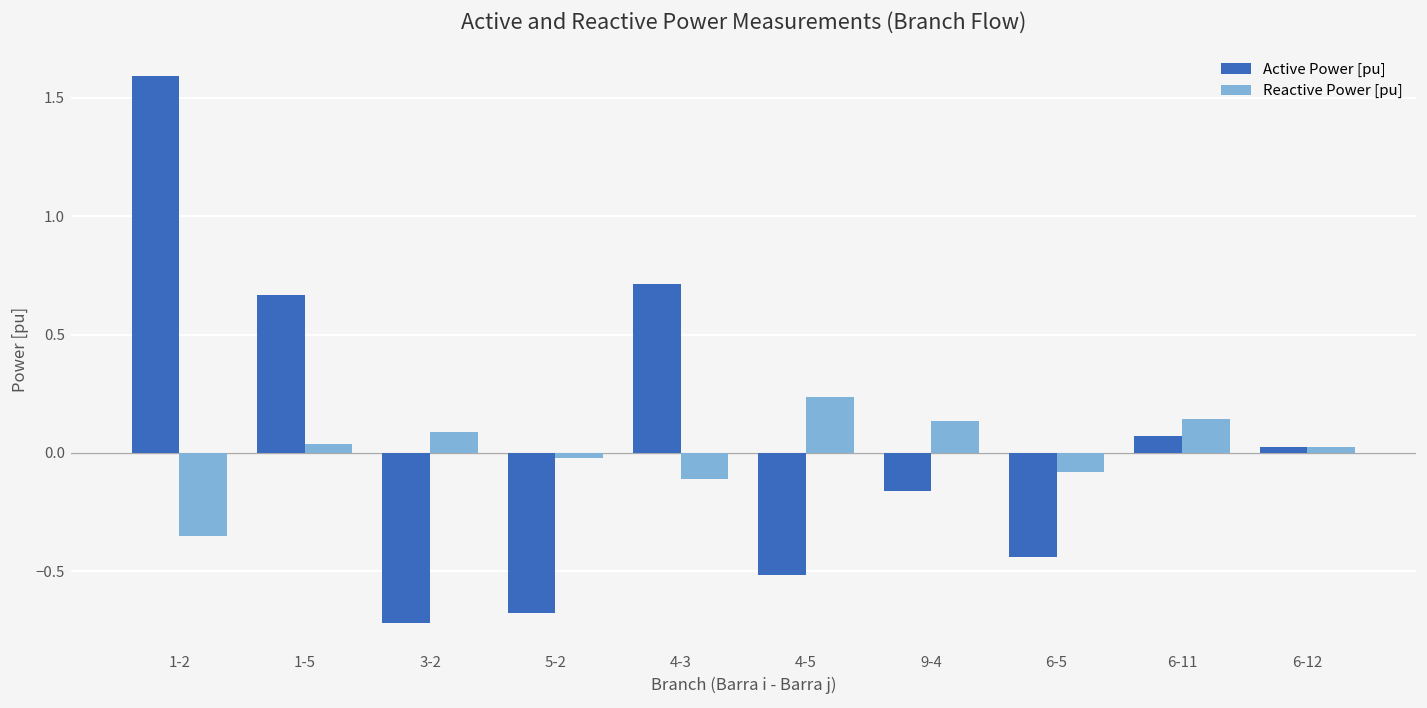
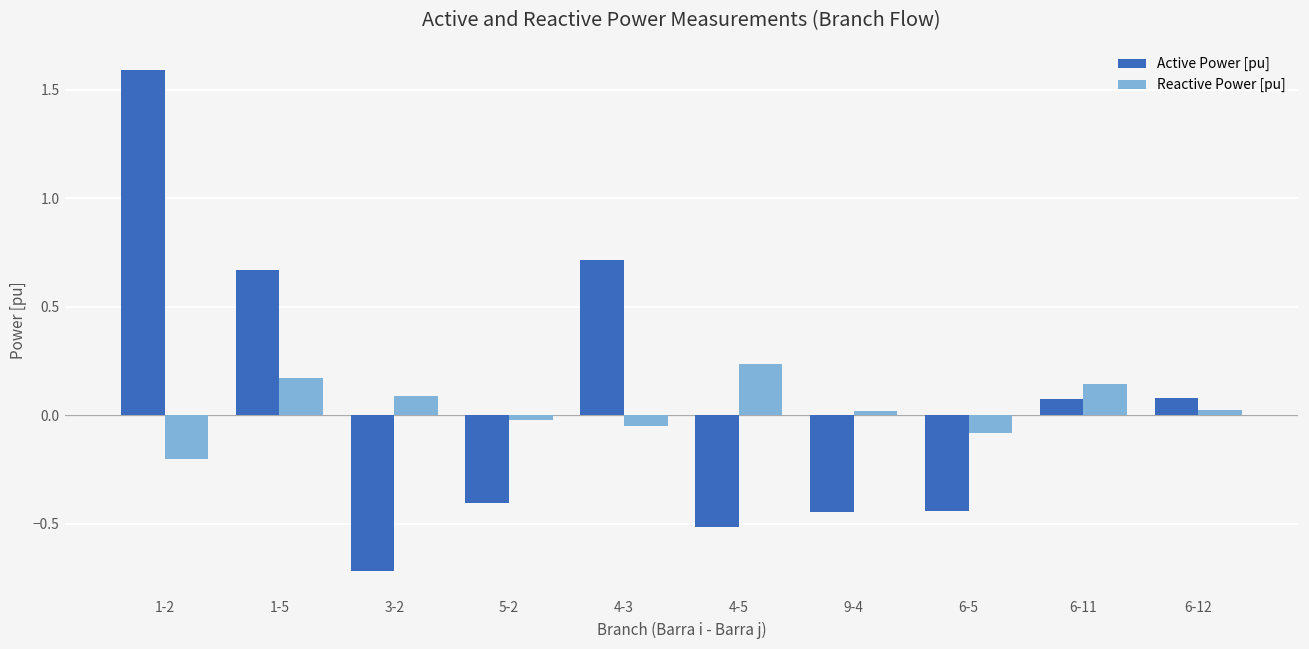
  {
    "Active Power [pu]": {
      "1-2": 1.59,
      "1-5": 0.67,
      "3-2": -0.72,
-     "5-2": -0.68,
+     "5-2": -0.41,
      "4-3": 0.71,
      "4-5": -0.52,
-     "9-4": -0.16,
+     "9-4": -0.45,
      "6-5": -0.44,
      "6-11": 0.07,
-     "6-12": 0.02
+     "6-12": 0.08
    },
    "Reactive Power [pu]": {
-     "1-2": -0.35,
-     "1-5": 0.04,
+     "1-2": -0.20,
+     "1-5": 0.17,
      "3-2": 0.09,
      "5-2": -0.02,
-     "4-3": -0.11,
+     "4-3": -0.05,
      "4-5": 0.23,
-     "9-4": 0.13,
+     "9-4": 0.02,
      "6-5": -0.08,
      "6-11": 0.14,
      "6-12": 0.03
    }
  }
